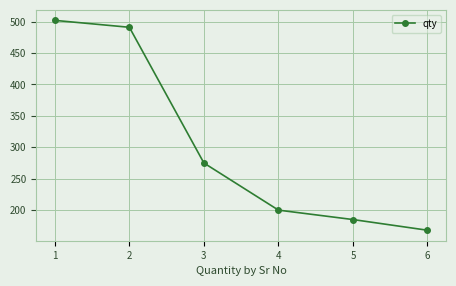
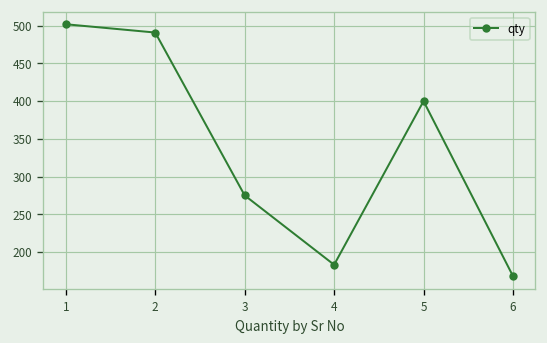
  {
    "1": 500,
    "2": 490,
    "3": 280,
-   "4": 200,
-   "5": 190,
+   "4": 180,
+   "5": 400,
    "6": 170
  }
